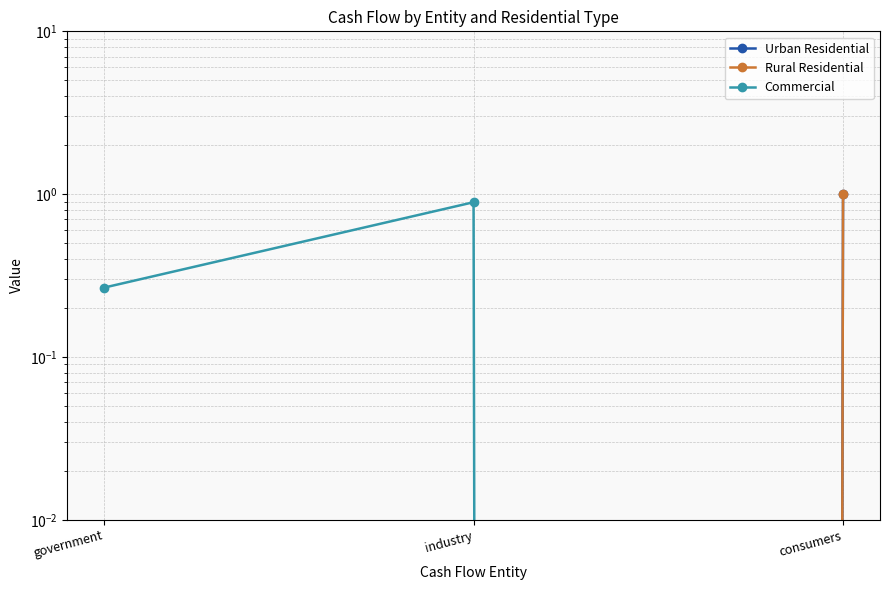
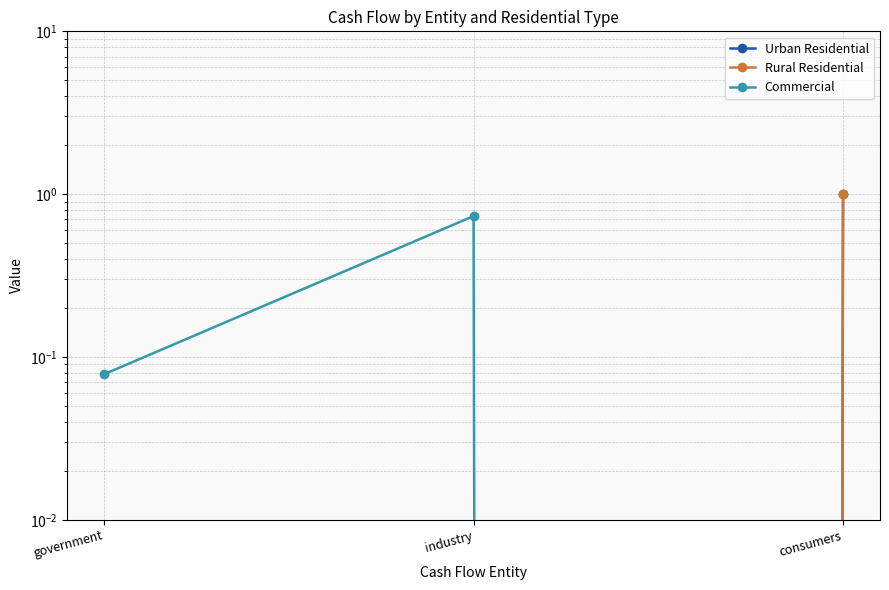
  {
    "Rural Residential": {
      "consumers": 1.0
    },
    "Commercial": {
-     "government": 0.27,
-     "industry": 0.9
+     "government": 0.08,
+     "industry": 0.7
    }
  }
